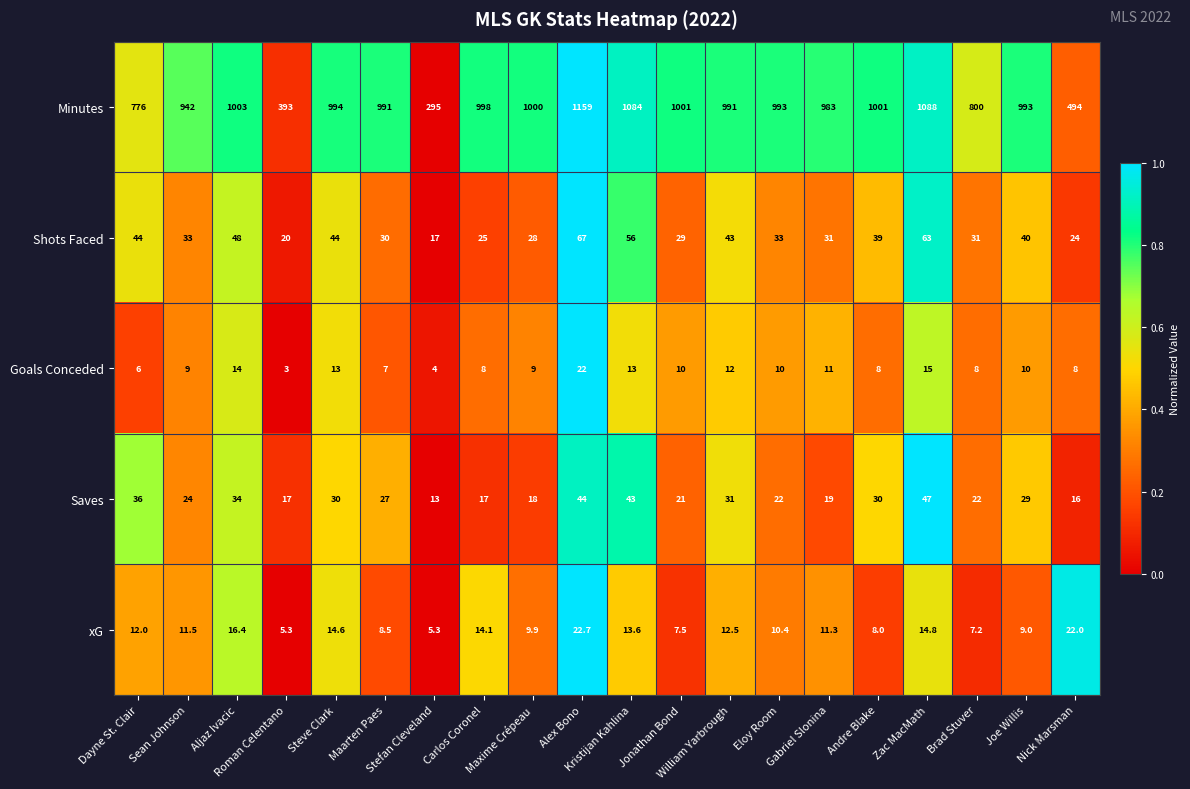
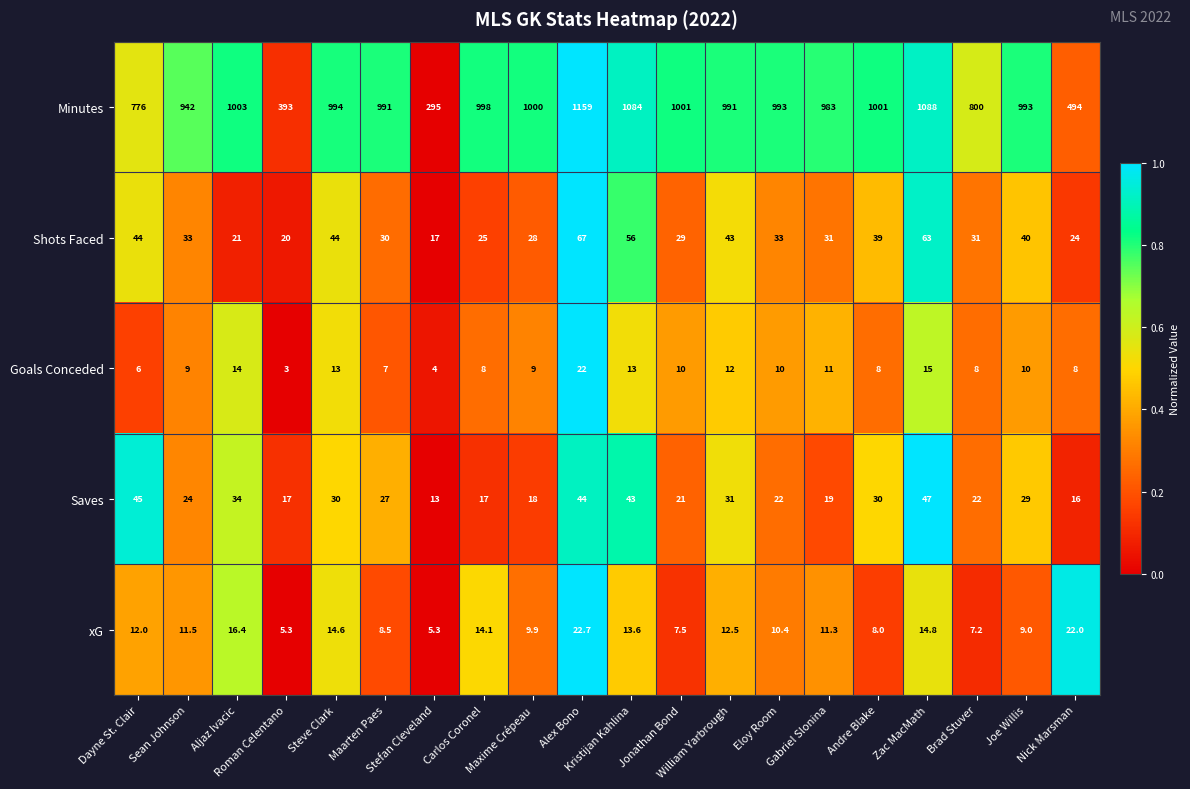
  {
    "Minutes": {
      "Dayne St. Clair": 776,
      "Sean Johnson": 942,
      "Aljaz Ivacic": 1003,
      "Roman Celentano": 393,
      "Steve Clark": 994,
      "Maarten Paes": 991,
      "Stefan Cleveland": 295,
      "Carlos Coronel": 998,
      "Maxime Crépeau": 1000,
      "Alex Bono": 1159,
      "Kristijan Kahlina": 1084,
      "Jonathan Bond": 1001,
      "William Yarbrough": 991,
      "Eloy Room": 993,
      "Gabriel Slonina": 983,
      "Andre Blake": 1001,
      "Zac MacMath": 1088,
      "Brad Stuver": 800,
      "Joe Willis": 993,
      "Nick Marsman": 494
    },
    "Shots Faced": {
      "Dayne St. Clair": 44,
      "Sean Johnson": 33,
-     "Aljaz Ivacic": 48,
+     "Aljaz Ivacic": 21,
      "Roman Celentano": 20,
      "Steve Clark": 44,
      "Maarten Paes": 30,
      "Stefan Cleveland": 17,
      "Carlos Coronel": 25,
      "Maxime Crépeau": 28,
      "Alex Bono": 67,
      "Kristijan Kahlina": 56,
      "Jonathan Bond": 29,
      "William Yarbrough": 43,
      "Eloy Room": 33,
      "Gabriel Slonina": 31,
      "Andre Blake": 39,
      "Zac MacMath": 63,
      "Brad Stuver": 31,
      "Joe Willis": 40,
      "Nick Marsman": 24
    },
    "Goals Conceded": {
      "Dayne St. Clair": 6,
      "Sean Johnson": 9,
      "Aljaz Ivacic": 14,
      "Roman Celentano": 3,
      "Steve Clark": 13,
      "Maarten Paes": 7,
      "Stefan Cleveland": 4,
      "Carlos Coronel": 8,
      "Maxime Crépeau": 9,
      "Alex Bono": 22,
      "Kristijan Kahlina": 13,
      "Jonathan Bond": 10,
      "William Yarbrough": 12,
      "Eloy Room": 10,
      "Gabriel Slonina": 11,
      "Andre Blake": 8,
      "Zac MacMath": 15,
      "Brad Stuver": 8,
      "Joe Willis": 10,
      "Nick Marsman": 8
    },
    "Saves": {
-     "Dayne St. Clair": 36,
+     "Dayne St. Clair": 45,
      "Sean Johnson": 24,
      "Aljaz Ivacic": 34,
      "Roman Celentano": 17,
      "Steve Clark": 30,
      "Maarten Paes": 27,
      "Stefan Cleveland": 13,
      "Carlos Coronel": 17,
      "Maxime Crépeau": 18,
      "Alex Bono": 44,
      "Kristijan Kahlina": 43,
      "Jonathan Bond": 21,
      "William Yarbrough": 31,
      "Eloy Room": 22,
      "Gabriel Slonina": 19,
      "Andre Blake": 30,
      "Zac MacMath": 47,
      "Brad Stuver": 22,
      "Joe Willis": 29,
      "Nick Marsman": 16
    },
    "xG": {
      "Dayne St. Clair": 12.0,
      "Sean Johnson": 11.5,
      "Aljaz Ivacic": 16.4,
      "Roman Celentano": 5.3,
      "Steve Clark": 14.6,
      "Maarten Paes": 8.5,
      "Stefan Cleveland": 5.3,
      "Carlos Coronel": 14.1,
      "Maxime Crépeau": 9.9,
      "Alex Bono": 22.7,
      "Kristijan Kahlina": 13.6,
      "Jonathan Bond": 7.5,
      "William Yarbrough": 12.5,
      "Eloy Room": 10.4,
      "Gabriel Slonina": 11.3,
      "Andre Blake": 8.0,
      "Zac MacMath": 14.8,
      "Brad Stuver": 7.2,
      "Joe Willis": 9.0,
      "Nick Marsman": 22.0
    }
  }
